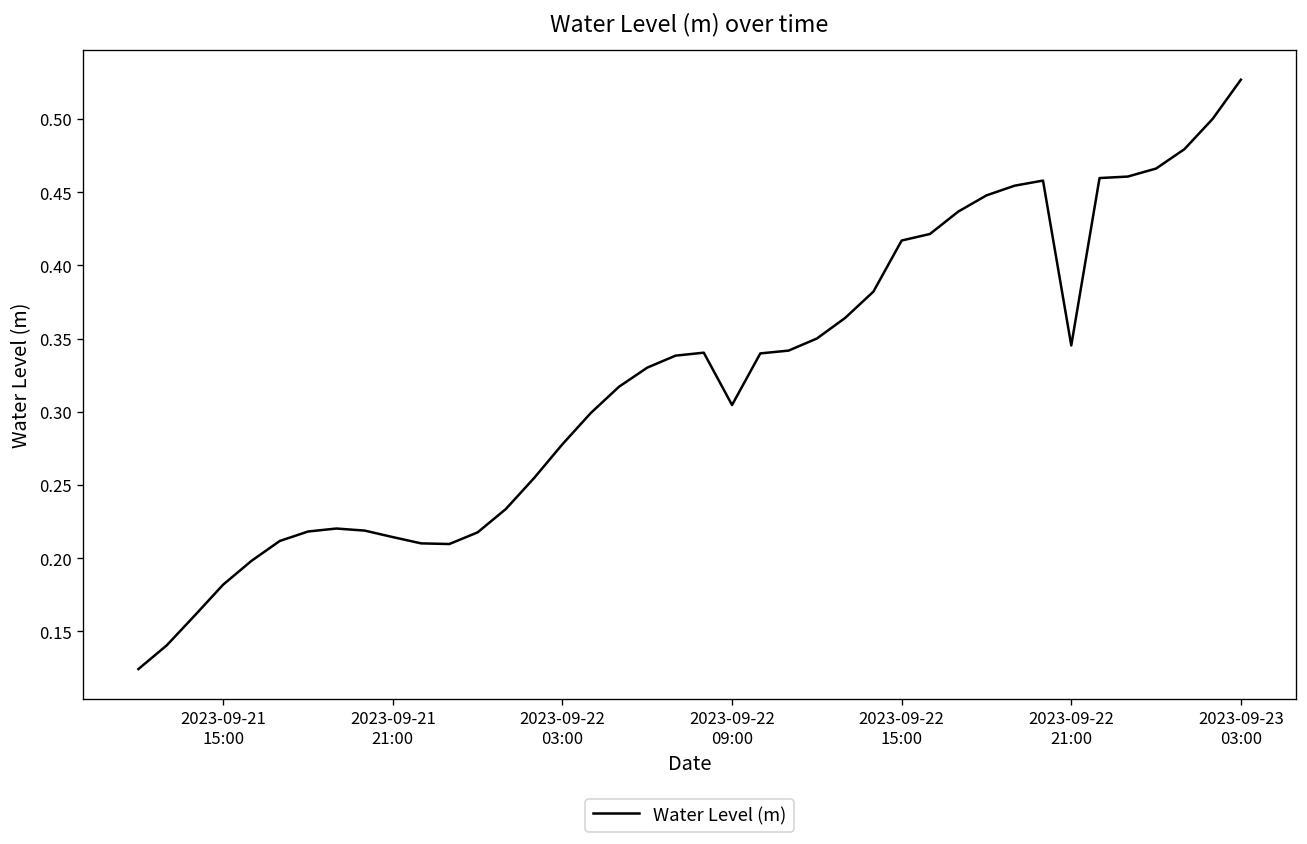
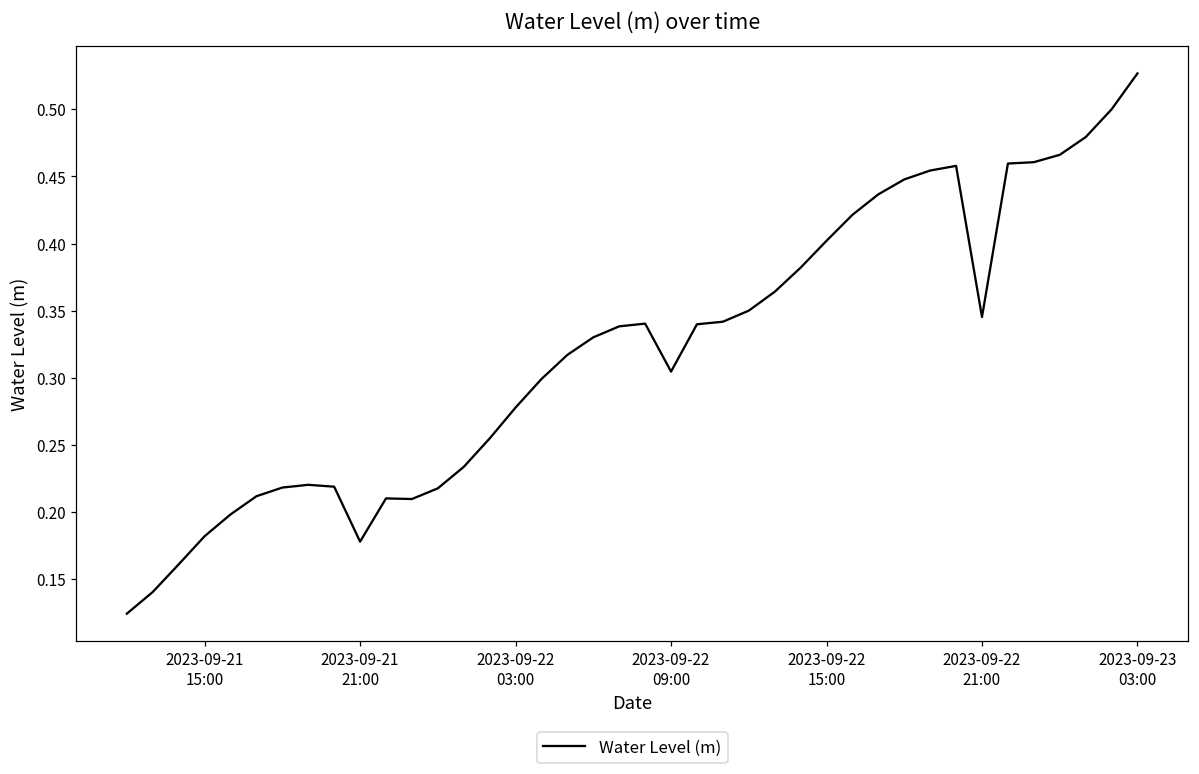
  {
    "2023-09-21 15:00": 0.182,
-   "2023-09-21 21:00": 0.214,
+   "2023-09-21 21:00": 0.178,
    "2023-09-22 03:00": 0.278,
    "2023-09-22 09:00": 0.305,
-   "2023-09-22 15:00": 0.417,
+   "2023-09-22 15:00": 0.402,
    "2023-09-22 21:00": 0.345,
    "2023-09-23 03:00": 0.527
  }
